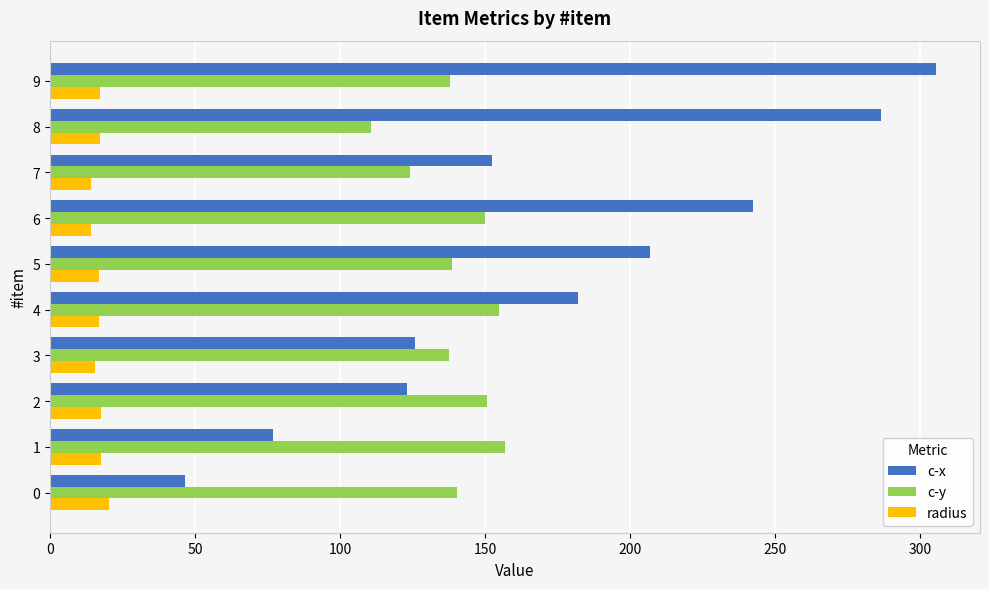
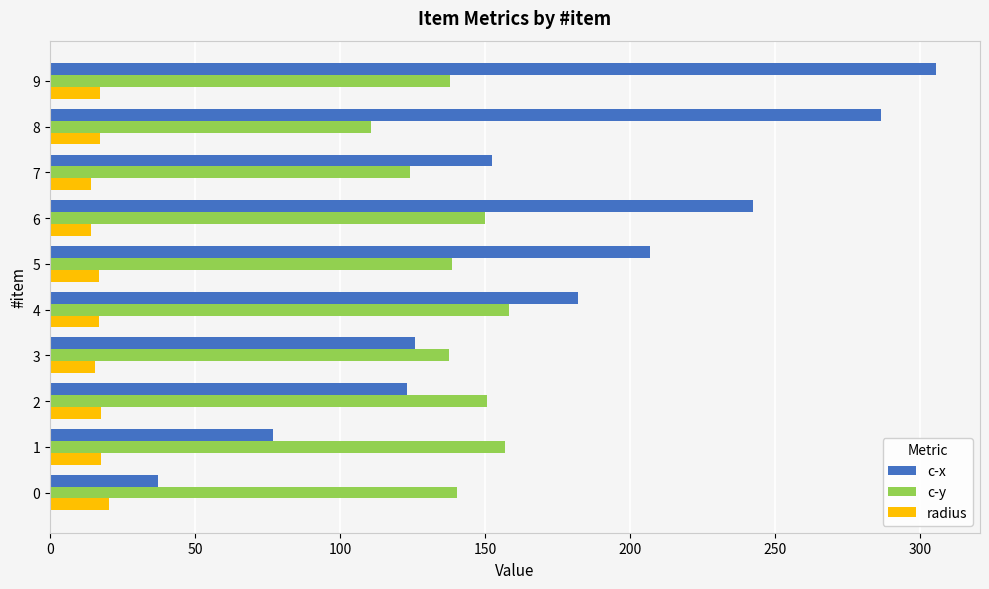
  {
    "c-x": {
      "9": 305,
      "8": 287,
      "7": 152,
      "6": 242,
      "5": 207,
      "4": 182,
      "3": 126,
      "2": 123,
      "1": 77,
-     "0": 47
+     "0": 37
    },
    "c-y": {
      "9": 138,
      "8": 111,
      "7": 124,
      "6": 150,
      "5": 138,
-     "4": 155,
+     "4": 158,
      "3": 138,
      "2": 151,
      "1": 157,
      "0": 140
    },
    "radius": {
      "9": 17,
      "8": 17,
      "7": 14,
      "6": 14,
      "5": 17,
      "4": 17,
      "3": 16,
      "2": 18,
      "1": 18,
      "0": 20
    }
  }
